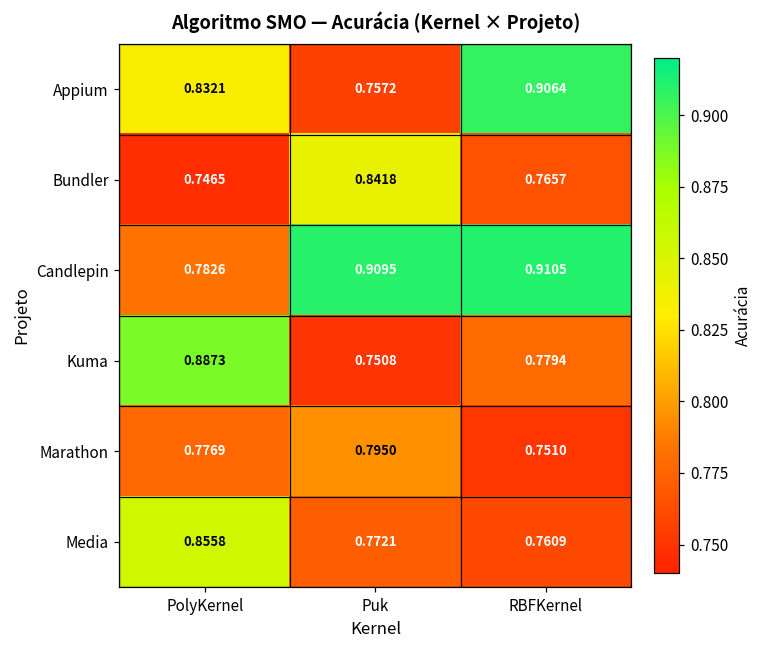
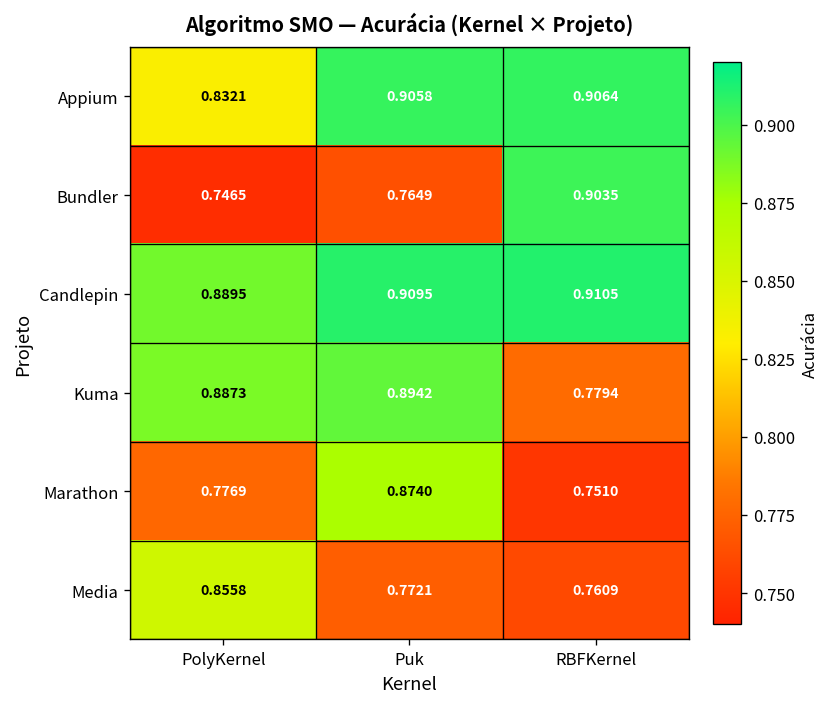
  {
    "Appium": {
      "PolyKernel": 0.8321,
-     "Puk": 0.7572,
+     "Puk": 0.9058,
      "RBFKernel": 0.9064
    },
    "Bundler": {
      "PolyKernel": 0.7465,
-     "Puk": 0.8418,
-     "RBFKernel": 0.7657
+     "Puk": 0.7649,
+     "RBFKernel": 0.9035
    },
    "Candlepin": {
-     "PolyKernel": 0.7826,
+     "PolyKernel": 0.8895,
      "Puk": 0.9095,
      "RBFKernel": 0.9105
    },
    "Kuma": {
      "PolyKernel": 0.8873,
-     "Puk": 0.7508,
+     "Puk": 0.8942,
      "RBFKernel": 0.7794
    },
    "Marathon": {
      "PolyKernel": 0.7769,
-     "Puk": 0.7950,
+     "Puk": 0.8740,
      "RBFKernel": 0.7510
    },
    "Media": {
      "PolyKernel": 0.8558,
      "Puk": 0.7721,
      "RBFKernel": 0.7609
    }
  }
